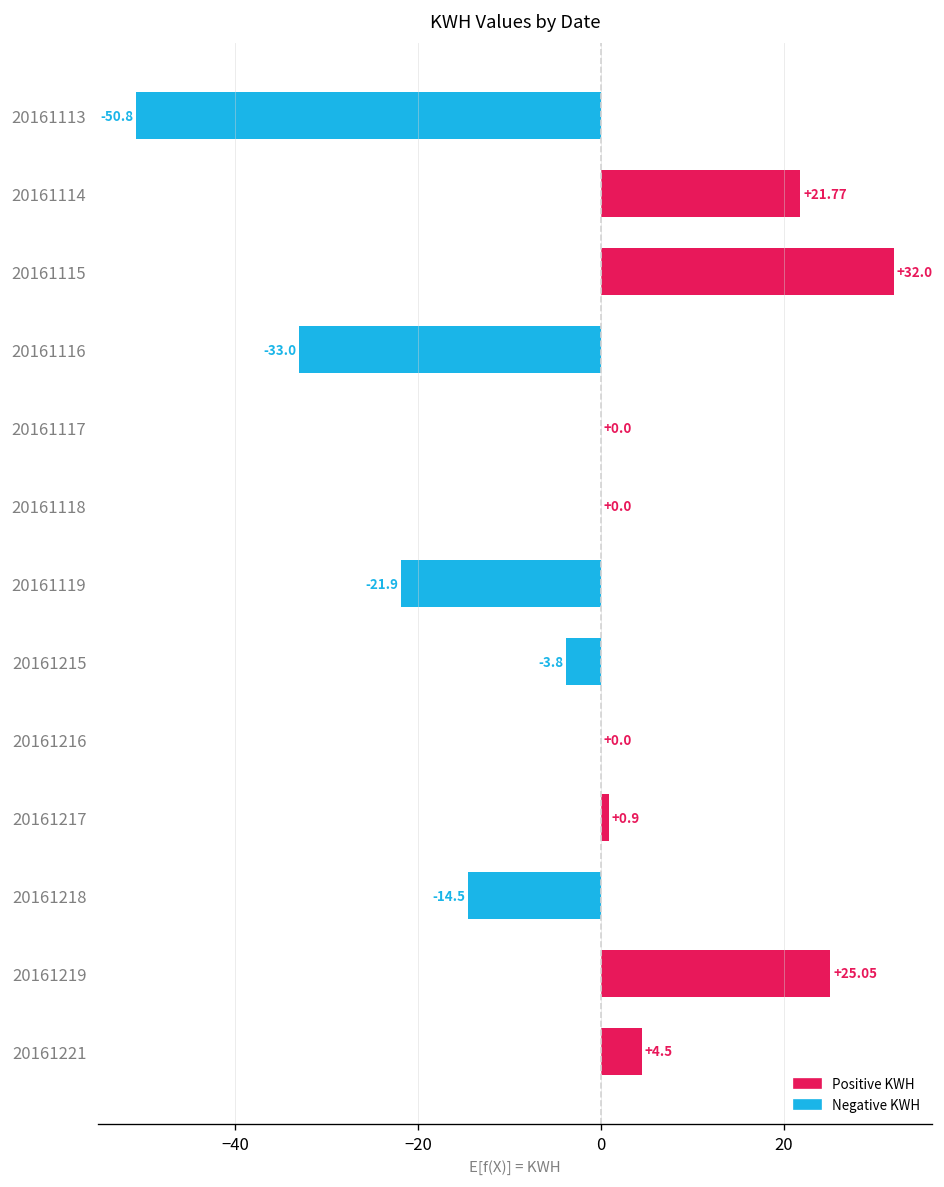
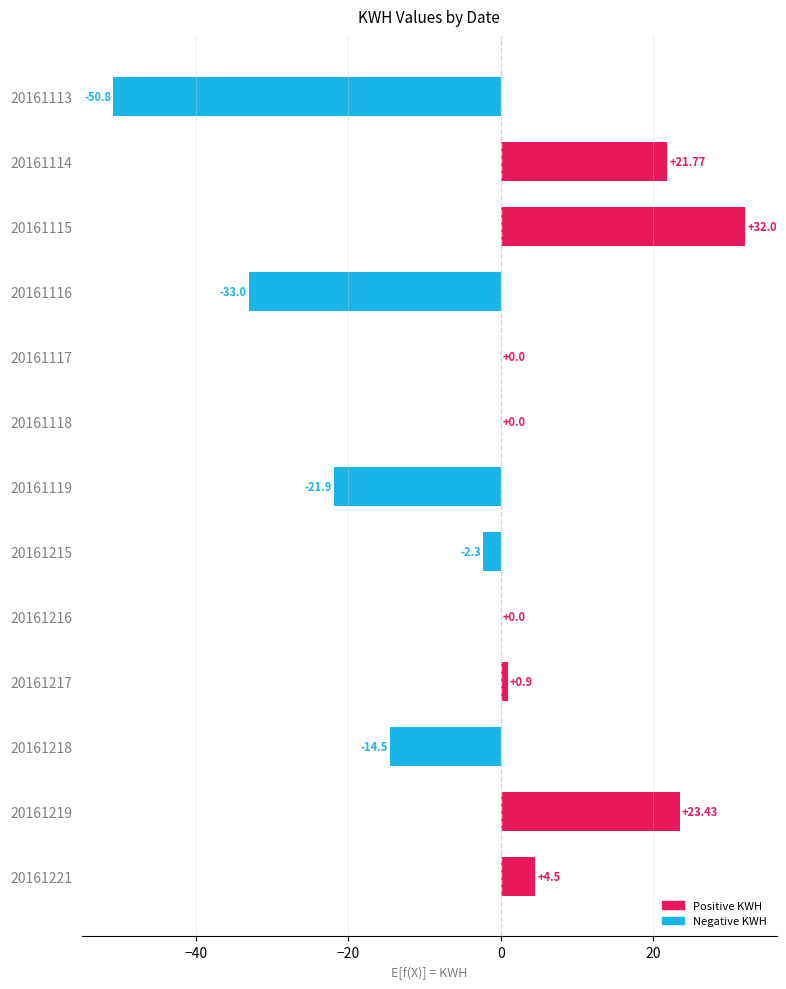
  {
    "20161113": "-50.8",
    "20161114": "+21.77",
    "20161115": "+32.0",
    "20161116": "-33.0",
    "20161117": "+0.0",
    "20161118": "+0.0",
    "20161119": "-21.9",
-   "20161215": "-3.8",
+   "20161215": "-2.3",
    "20161216": "+0.0",
    "20161217": "+0.9",
    "20161218": "-14.5",
-   "20161219": "+25.05",
+   "20161219": "+23.43",
    "20161221": "+4.5"
  }
